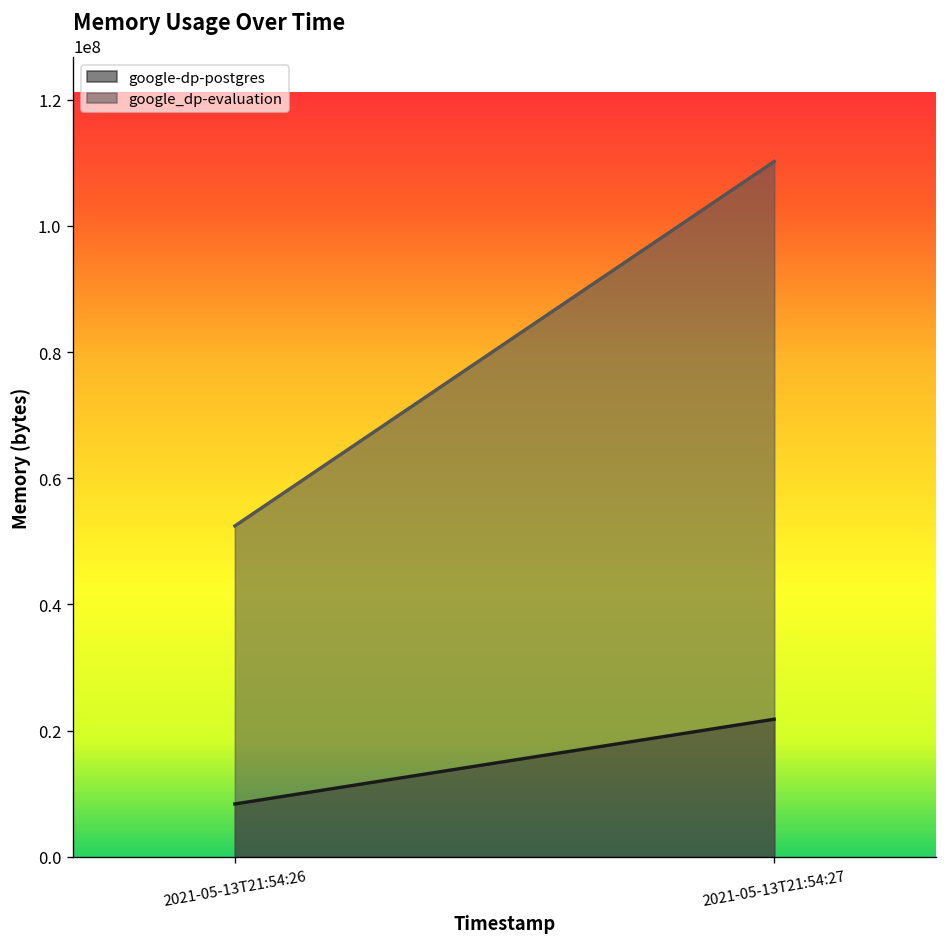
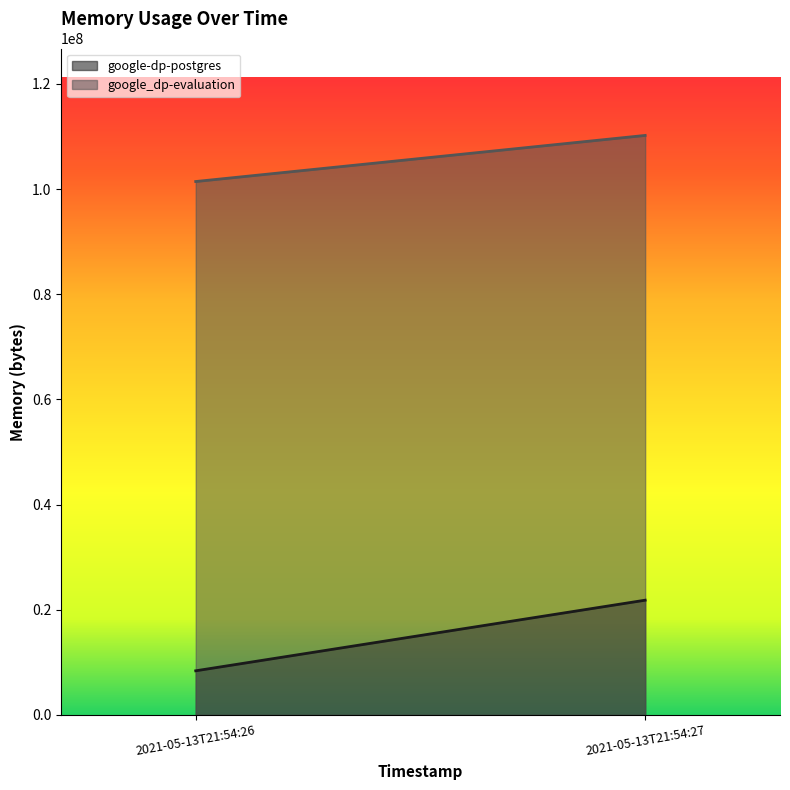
  {
    "google-dp-postgres": {
      "2021-05-13T21:54:26": 8000000,
      "2021-05-13T21:54:27": 22000000
    },
    "google_dp-evaluation": {
-     "2021-05-13T21:54:26": 52000000,
+     "2021-05-13T21:54:26": 101000000,
      "2021-05-13T21:54:27": 110000000
    }
  }
